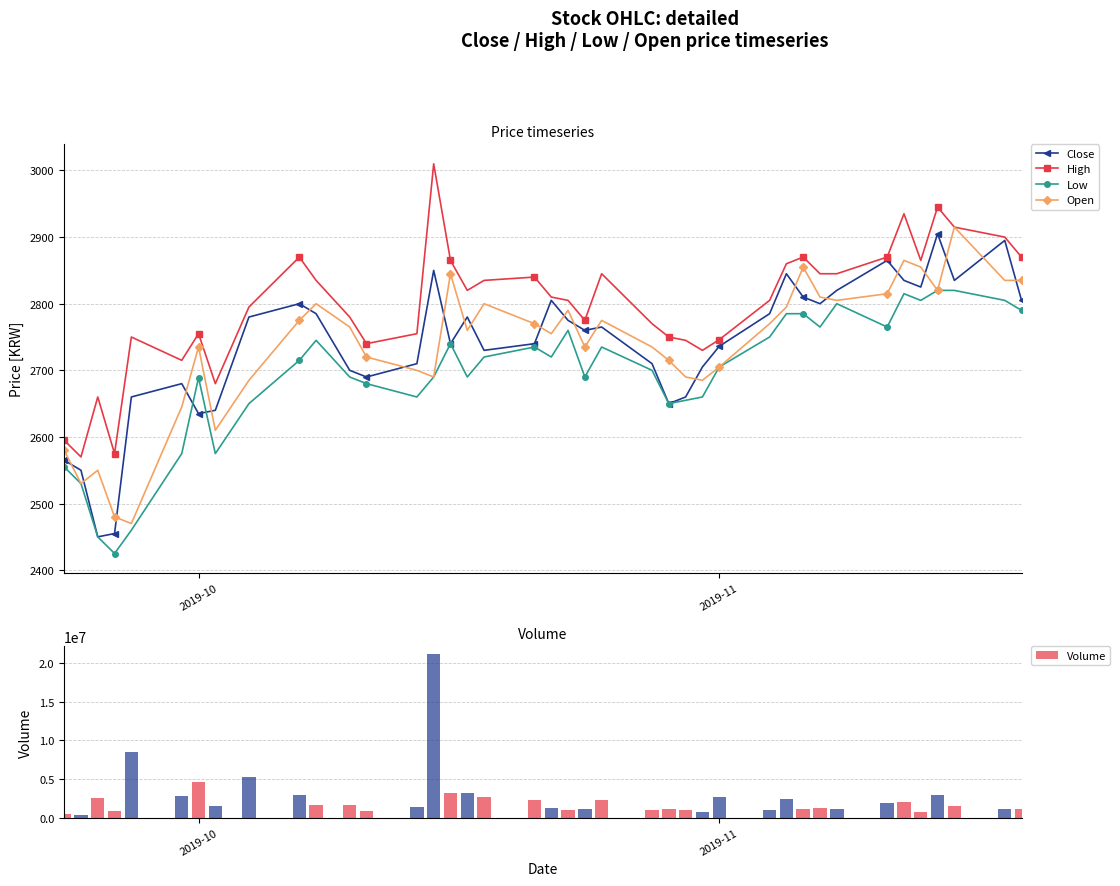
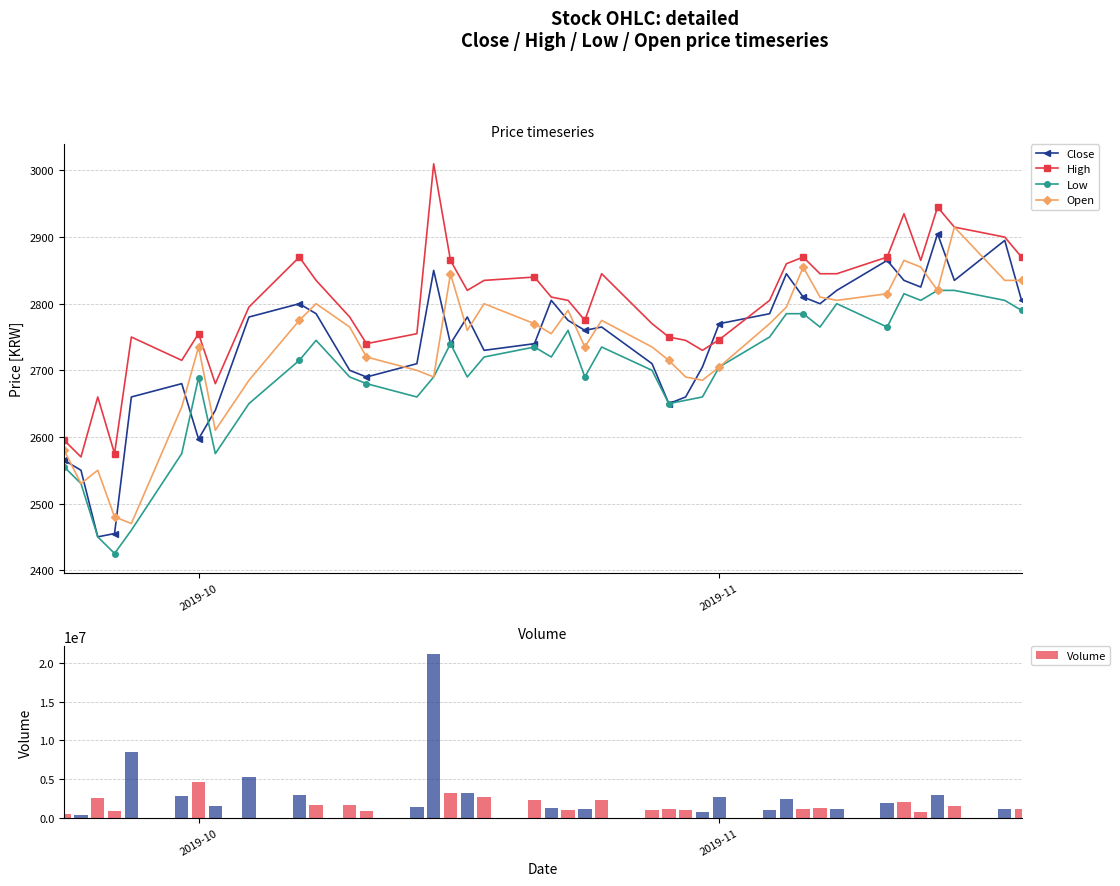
  {
    "Price timeseries": {
      "Close": {
-       "2019-10": 2640,
-       "2019-11": 2740
+       "2019-10": 2600,
+       "2019-11": 2770
      },
      "High": {
        "2019-10": 2760,
        "2019-11": 2750
      },
      "Low": {
        "2019-10": 2690
      },
      "Open": {
        "2019-10": 2740
      }
    },
    "Volume": {
      "2019-10": 5000000,
      "2019-11": 3000000
    }
  }
